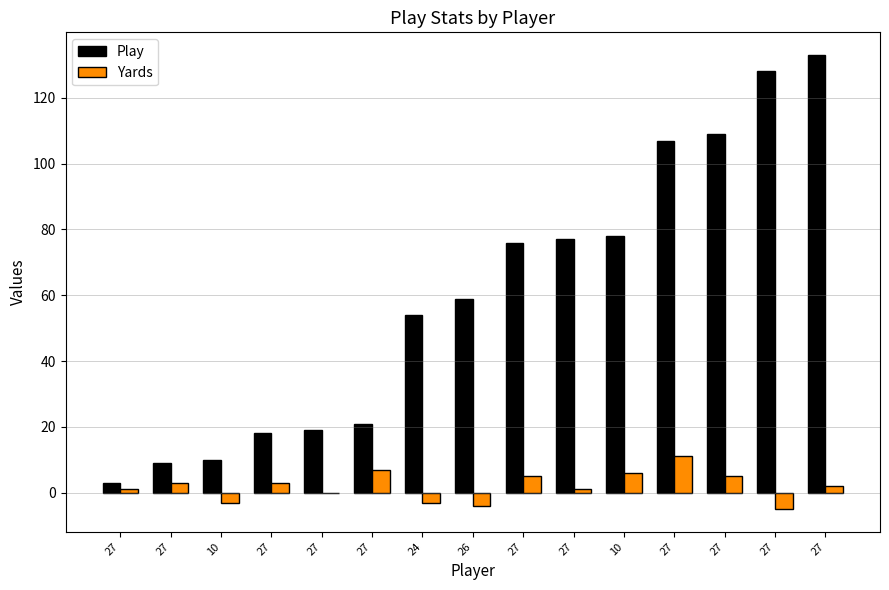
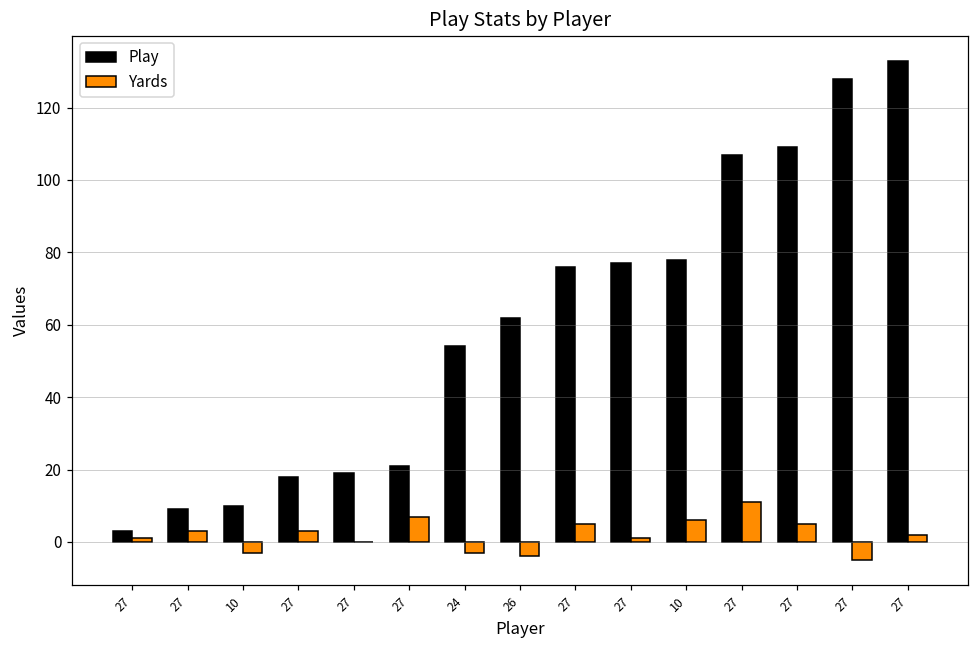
  {
    "Play": {
      "24": 54,
-     "26": 59
+     "26": 62
    },
    "Yards": {
      "24": -3,
      "26": -4
    }
  }
